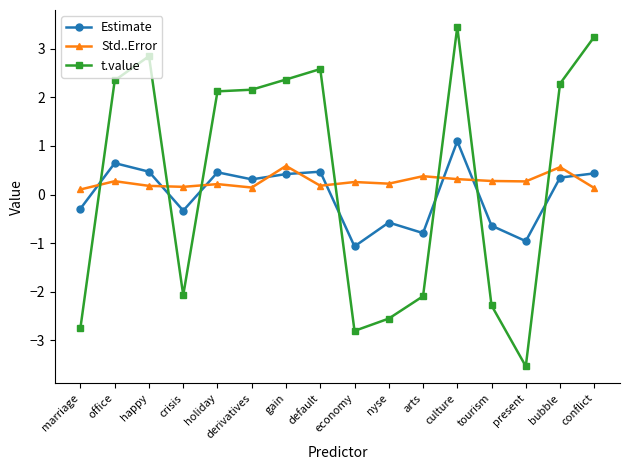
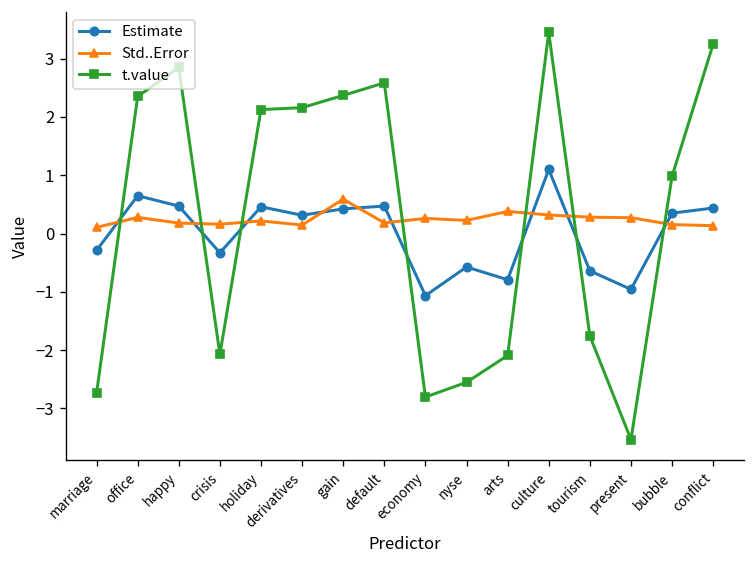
  {
    "Estimate": {
      "marriage": -0.3,
      "office": 0.6,
      "happy": 0.5,
      "crisis": -0.3,
      "holiday": 0.5,
      "derivatives": 0.3,
      "gain": 0.4,
      "default": 0.5,
      "economy": -1.1,
      "nyse": -0.6,
      "arts": -0.8,
      "culture": 1.1,
      "tourism": -0.6,
      "present": -1.0,
      "bubble": 0.3,
      "conflict": 0.4
    },
    "Std..Error": {
      "marriage": 0.1,
      "office": 0.3,
      "happy": 0.2,
      "crisis": 0.2,
      "holiday": 0.2,
      "derivatives": 0.1,
      "gain": 0.6,
      "default": 0.2,
      "economy": 0.3,
      "nyse": 0.2,
      "arts": 0.4,
      "culture": 0.3,
      "tourism": 0.3,
      "present": 0.3,
-     "bubble": 0.6,
+     "bubble": 0.2,
      "conflict": 0.1
    },
    "t.value": {
      "marriage": -2.7,
      "office": 2.3,
      "crisis": -2.1,
      "holiday": 2.1,
      "derivatives": 2.2,
      "gain": 2.4,
      "default": 2.6,
      "economy": -2.8,
      "nyse": -2.6,
      "arts": -2.1,
      "culture": 3.4,
-     "tourism": -2.3,
+     "tourism": -1.8,
      "present": -3.5,
-     "bubble": 2.3,
+     "bubble": 1.0,
      "conflict": 3.2
    }
  }
